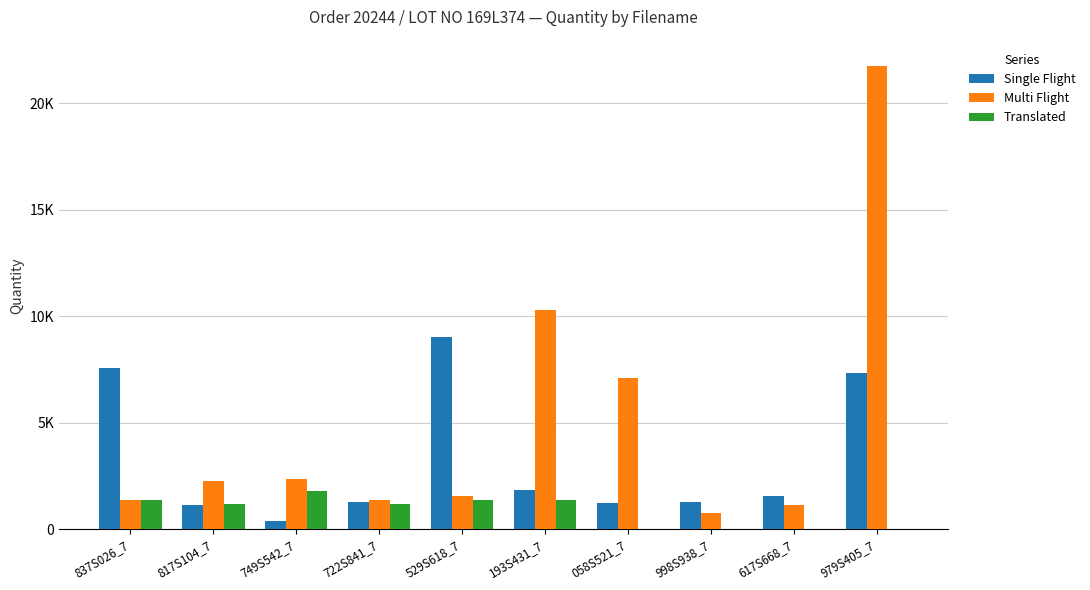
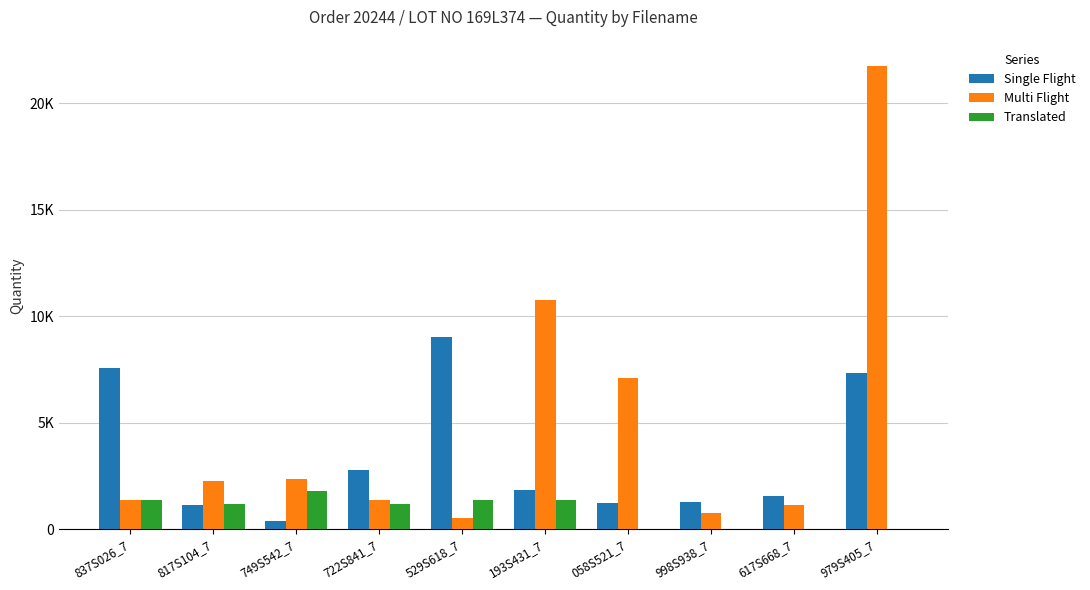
  {
    "Single Flight": {
      "837S026_7": 7500,
      "817S104_7": 1100,
      "749S542_7": 400,
-     "722S841_7": 1300,
+     "722S841_7": 2800,
      "529S618_7": 9000,
      "193S431_7": 1900,
      "058S521_7": 1200,
      "998S938_7": 1300,
      "617S668_7": 1500,
      "979S405_7": 7400
    },
    "Multi Flight": {
      "837S026_7": 1400,
      "817S104_7": 2300,
      "749S542_7": 2300,
      "722S841_7": 1400,
-     "529S618_7": 1500,
-     "193S431_7": 10300,
+     "529S618_7": 500,
+     "193S431_7": 10800,
      "058S521_7": 7100,
      "998S938_7": 800,
      "617S668_7": 1100,
      "979S405_7": 21800
    },
    "Translated": {
      "837S026_7": 1400,
      "817S104_7": 1200,
      "749S542_7": 1800,
      "722S841_7": 1200,
      "529S618_7": 1400,
      "193S431_7": 1400,
      "058S521_7": 0,
      "998S938_7": 0,
      "617S668_7": 0,
      "979S405_7": 0
    }
  }
